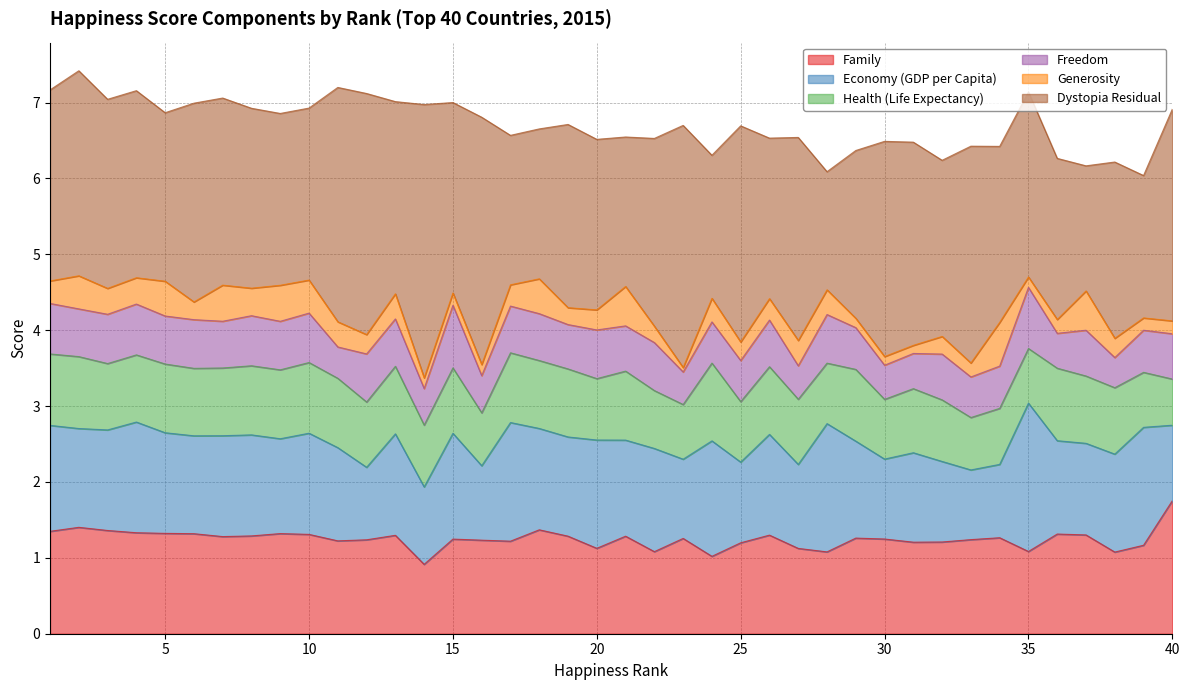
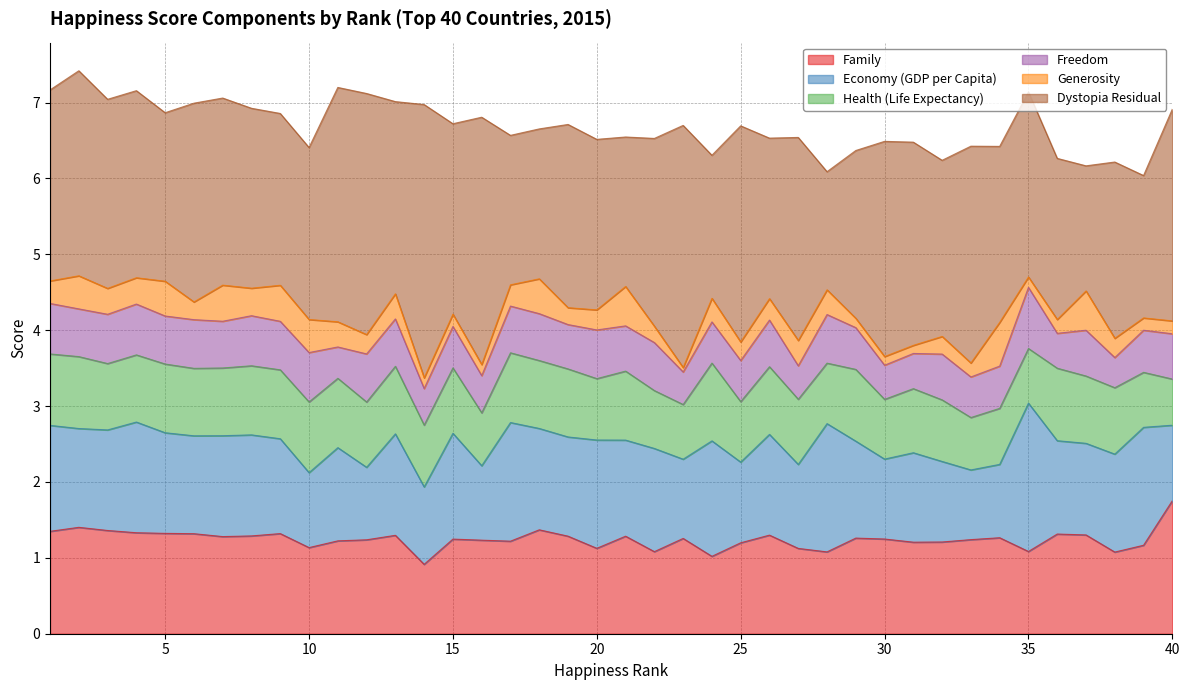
  {
    "Family": {
      "5": 1.3,
-     "10": 1.3,
+     "10": 1.1,
      "15": 1.2,
      "20": 1.1,
      "25": 1.2,
      "30": 1.2,
      "35": 1.1,
      "40": 1.8
    },
    "Economy (GDP per Capita)": {
      "5": 1.3,
-     "10": 1.3,
+     "10": 1.0,
      "15": 1.4,
      "20": 1.4,
      "25": 1.1,
      "30": 1.1,
      "35": 2.0,
      "40": 1.0
    },
    "Health (Life Expectancy)": {
      "5": 0.9,
      "10": 0.9,
      "15": 0.9,
      "20": 0.8,
      "25": 0.8,
      "30": 0.8,
      "35": 0.7,
      "40": 0.6
    },
    "Freedom": {
      "5": 0.6,
      "10": 0.7,
-     "15": 0.8,
+     "15": 0.5,
      "20": 0.6,
      "25": 0.5,
      "30": 0.4,
      "35": 0.8,
      "40": 0.6
    },
    "Generosity": {
      "5": 0.5,
      "10": 0.4,
      "15": 0.2,
      "20": 0.3,
      "25": 0.2,
      "30": 0.1,
      "35": 0.1,
      "40": 0.2
    },
    "Dystopia Residual": {
      "5": 2.2,
      "10": 2.3,
      "15": 2.5,
      "20": 2.2,
      "25": 2.8,
      "30": 2.8,
      "40": 2.8
    }
  }
